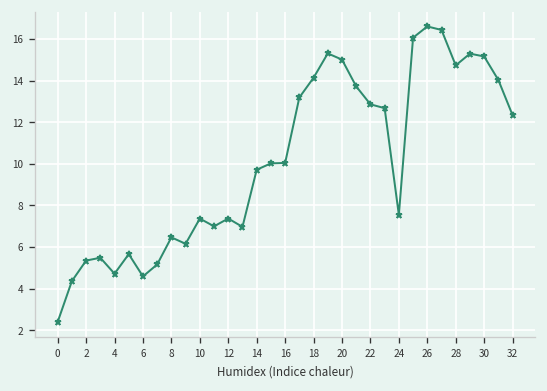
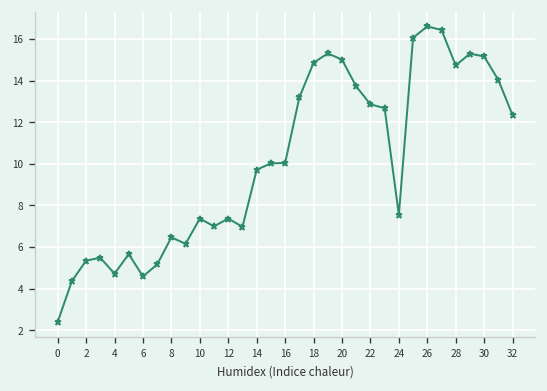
  {
    "0": 2.4,
    "2": 5.3,
    "4": 4.7,
    "6": 4.6,
    "8": 6.5,
    "10": 7.4,
    "12": 7.4,
    "14": 9.7,
    "16": 10.0,
-   "18": 14.1,
+   "18": 14.9,
    "20": 15.0,
    "22": 12.9,
    "24": 7.5,
    "26": 16.6,
    "28": 14.7,
    "30": 15.2,
    "32": 12.3
  }
